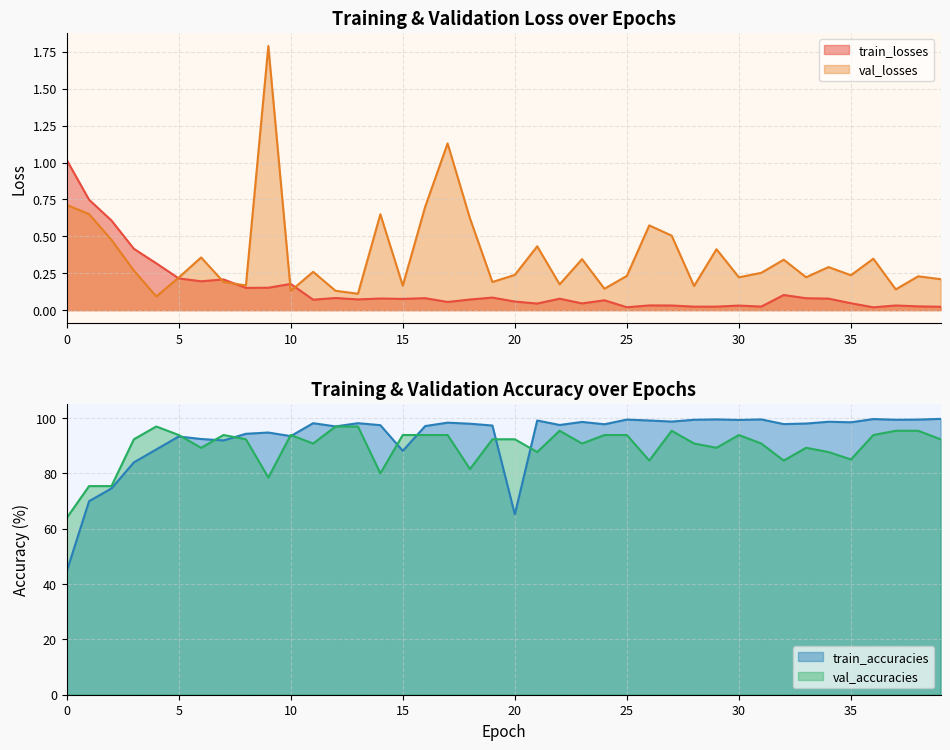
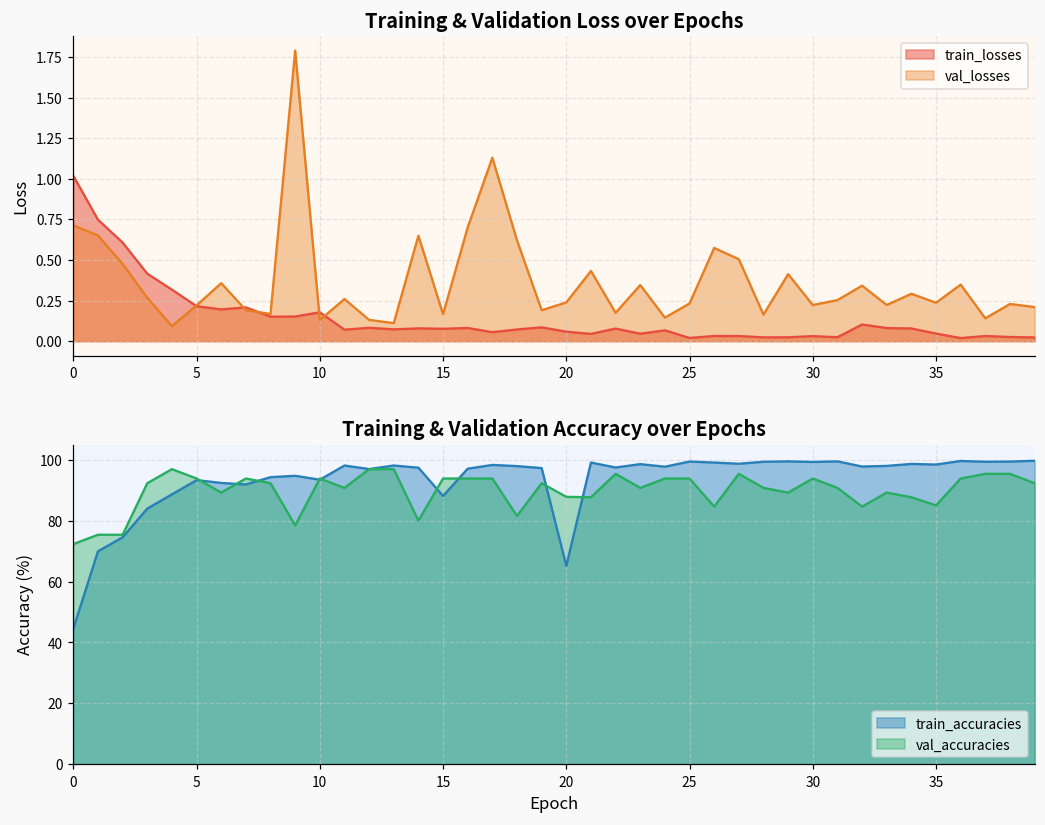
  {
    "Training & Validation Accuracy over Epochs": {
      "train_accuracies": {
        "0": 45,
        "15": 88,
        "20": 65,
        "25": 99,
        "30": 99,
        "35": 98
      },
      "val_accuracies": {
-       "0": 64,
+       "0": 72,
        "15": 94,
-       "20": 92,
+       "20": 88,
        "25": 94,
        "30": 94,
        "35": 85
      }
    }
  }
